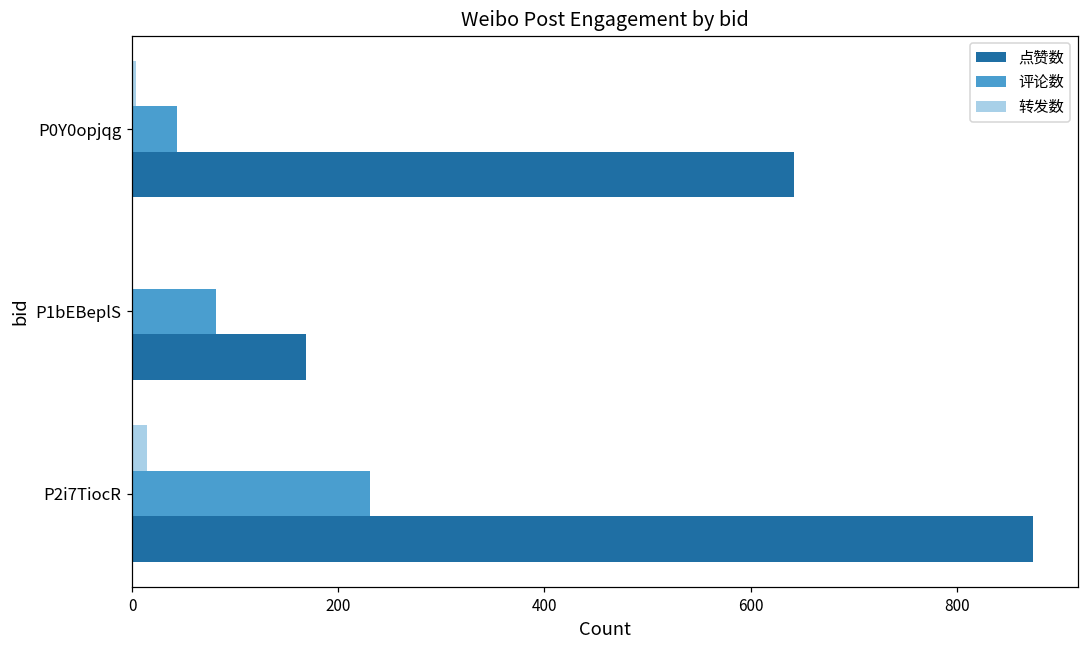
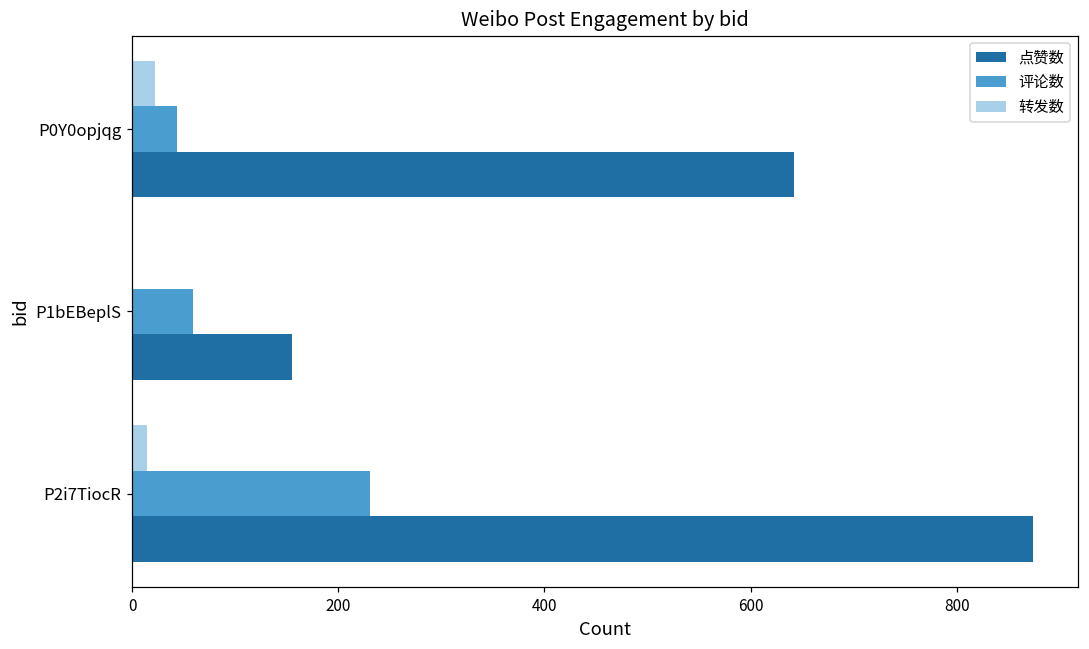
  {
    "点赞数": {
      "P0Y0opjqg": 640,
-     "P1bEBeplS": 170,
+     "P1bEBeplS": 160,
      "P2i7TiocR": 870
    },
    "评论数": {
      "P0Y0opjqg": 40,
-     "P1bEBeplS": 80,
+     "P1bEBeplS": 60,
      "P2i7TiocR": 230
    },
    "转发数": {
-     "P0Y0opjqg": 0,
+     "P0Y0opjqg": 20,
      "P1bEBeplS": 0,
      "P2i7TiocR": 20
    }
  }
